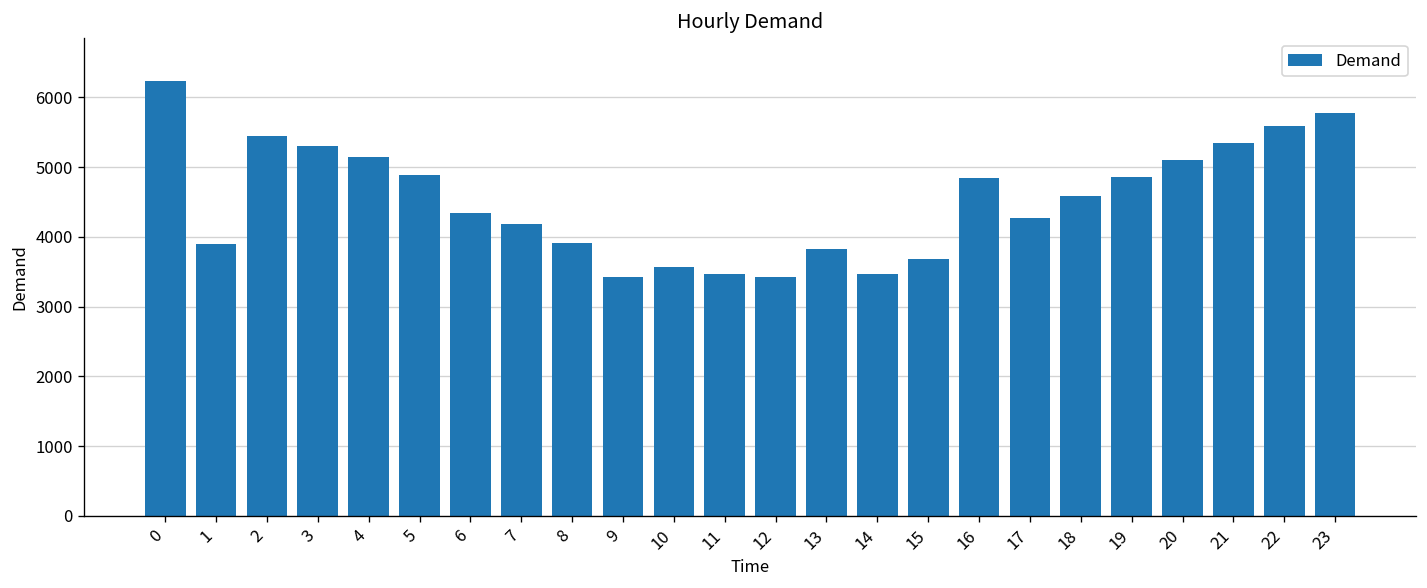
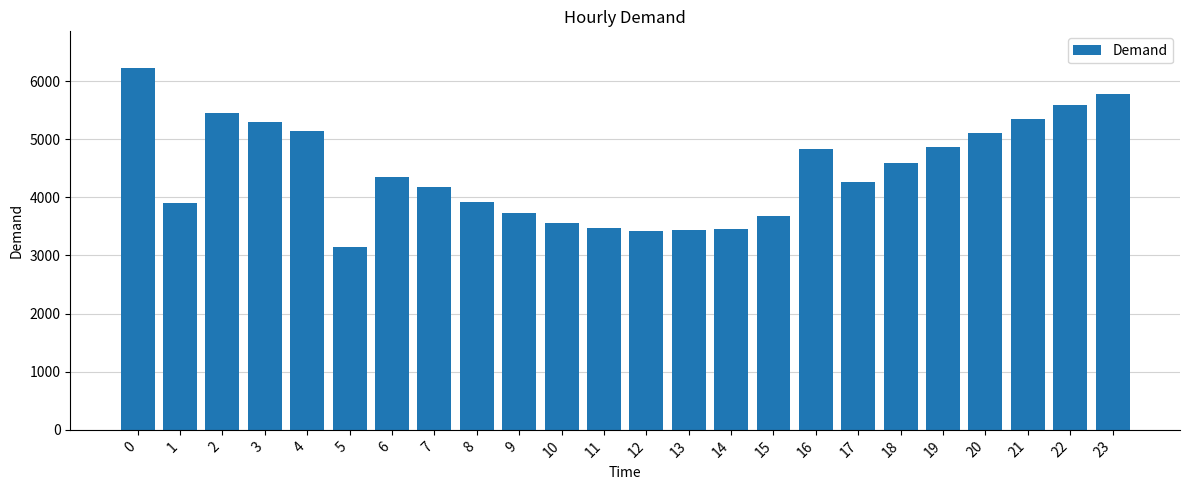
  {
    "0": 6200,
    "1": 3900,
    "2": 5400,
    "3": 5300,
    "4": 5100,
-   "5": 4900,
+   "5": 3100,
    "6": 4300,
    "7": 4200,
    "8": 3900,
-   "9": 3400,
+   "9": 3700,
    "10": 3600,
    "11": 3500,
    "12": 3400,
-   "13": 3800,
+   "13": 3400,
    "14": 3500,
    "15": 3700,
    "16": 4800,
    "17": 4300,
    "18": 4600,
    "19": 4900,
    "20": 5100,
    "21": 5300,
    "22": 5600,
    "23": 5800
  }
